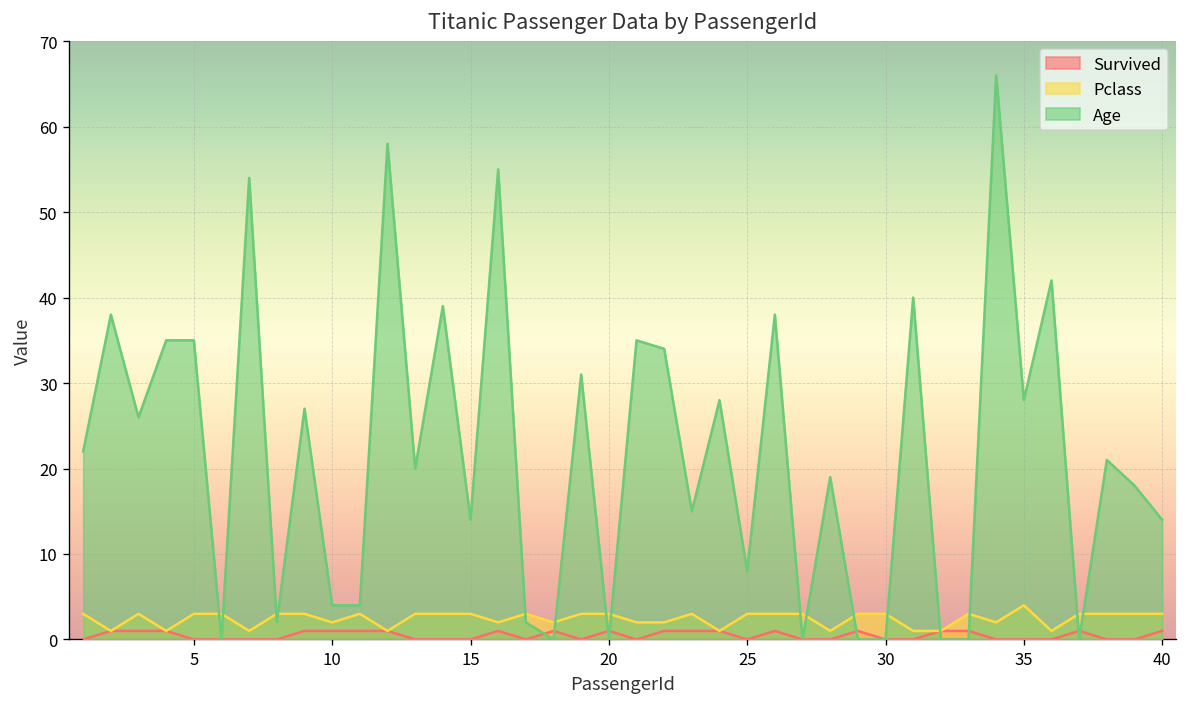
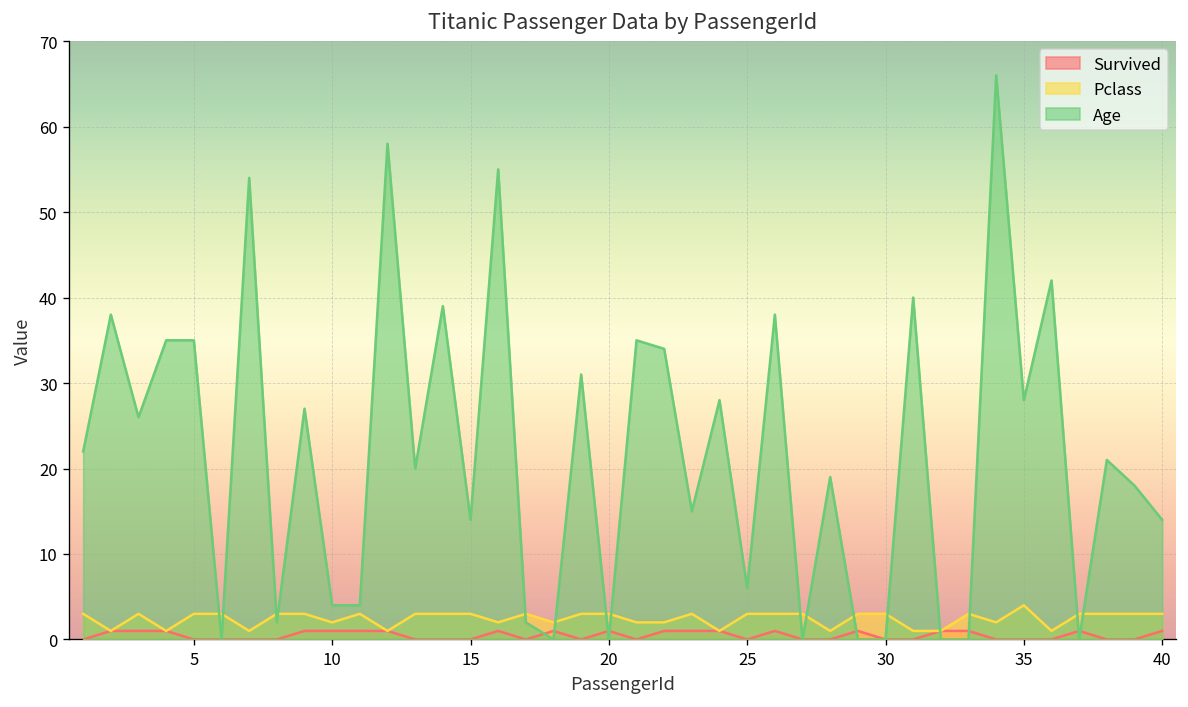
  {
    "Survived": {
      "5": 0,
      "10": 1,
      "15": 0,
      "20": 1,
      "25": 0,
      "35": 0,
      "40": 1
    },
    "Pclass": {
      "5": 3,
      "10": 2,
      "15": 3,
      "20": 3,
      "25": 3,
      "30": 3,
      "35": 4,
      "40": 3
    },
    "Age": {
      "5": 35,
      "10": 4,
      "15": 14,
      "20": 0,
-     "25": 8,
+     "25": 6,
      "35": 28,
      "40": 14
    }
  }
